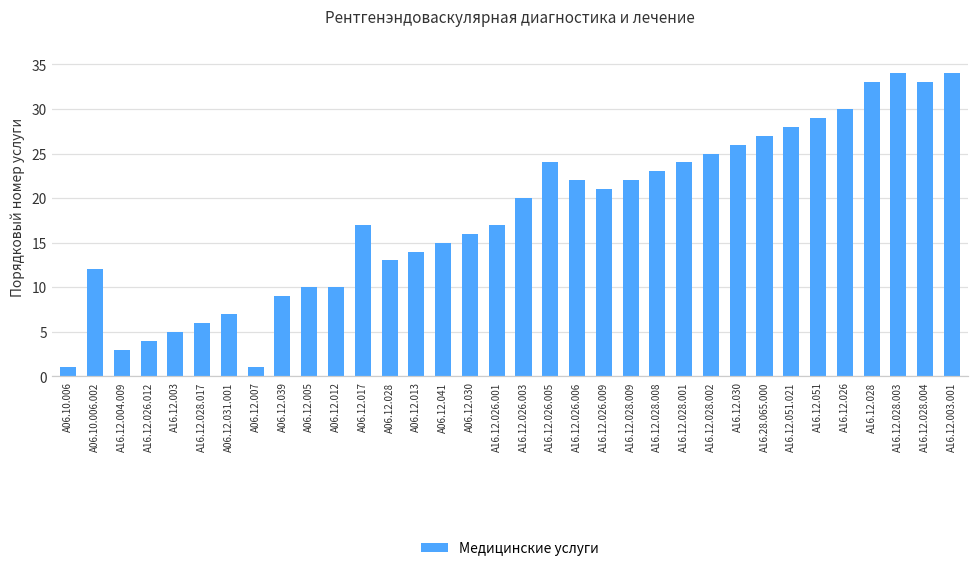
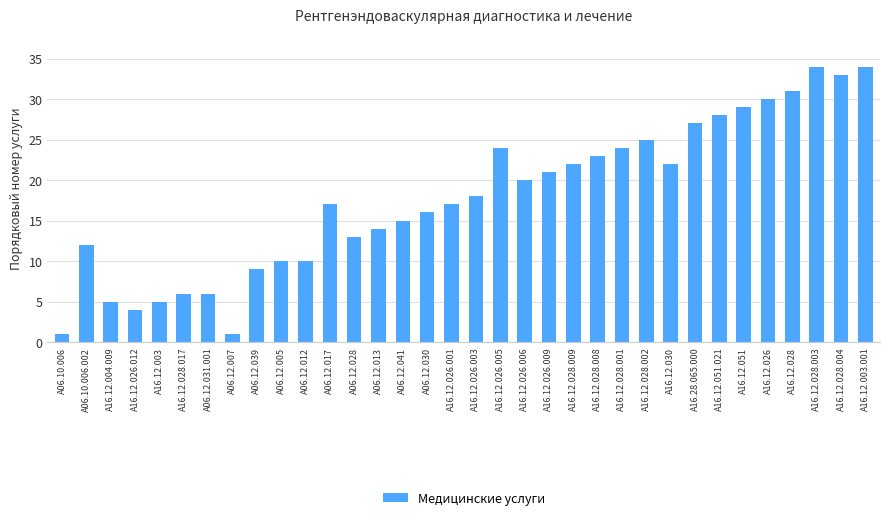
  {
    "A06.10.006": 1,
    "A06.10.006.002": 12,
-   "A16.12.004.009": 3,
+   "A16.12.004.009": 5,
    "A16.12.026.012": 4,
    "A16.12.003": 5,
    "A16.12.028.017": 6,
-   "A06.12.031.001": 7,
+   "A06.12.031.001": 6,
    "A06.12.007": 1,
    "A06.12.039": 9,
    "A06.12.005": 10,
    "A06.12.012": 10,
    "A06.12.017": 17,
    "A06.12.028": 13,
    "A06.12.013": 14,
    "A06.12.041": 15,
    "A06.12.030": 16,
    "A16.12.026.001": 17,
-   "A16.12.026.003": 20,
+   "A16.12.026.003": 18,
    "A16.12.026.005": 24,
-   "A16.12.026.006": 22,
+   "A16.12.026.006": 20,
    "A16.12.026.009": 21,
    "A16.12.028.009": 22,
    "A16.12.028.008": 23,
    "A16.12.028.001": 24,
    "A16.12.028.002": 25,
-   "A16.12.030": 26,
+   "A16.12.030": 22,
    "A16.28.065.000": 27,
    "A16.12.051.021": 28,
    "A16.12.051": 29,
    "A16.12.026": 30,
-   "A16.12.028": 33,
+   "A16.12.028": 31,
    "A16.12.028.003": 34,
    "A16.12.028.004": 33,
    "A16.12.003.001": 34
  }
